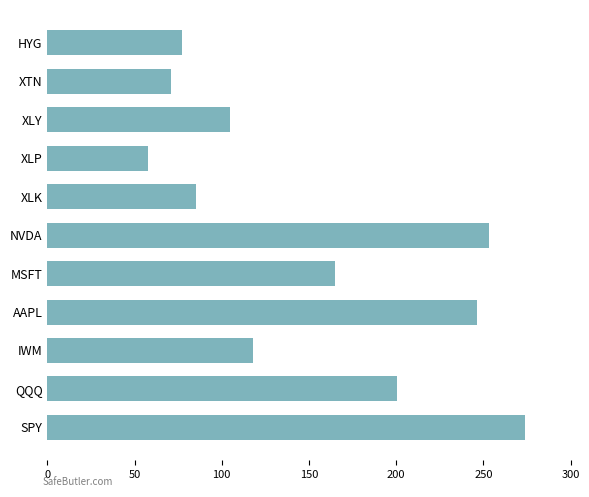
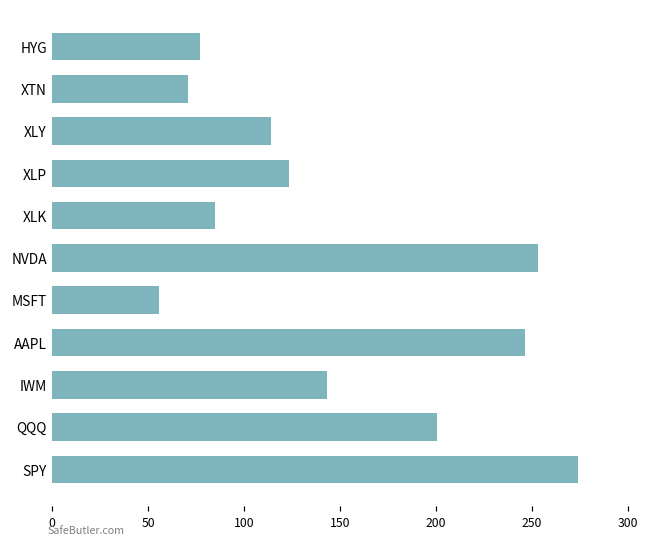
  {
    "HYG": 77,
    "XTN": 71,
-   "XLY": 105,
-   "XLP": 58,
+   "XLY": 114,
+   "XLP": 123,
    "XLK": 85,
    "NVDA": 253,
-   "MSFT": 165,
+   "MSFT": 56,
    "AAPL": 246,
-   "IWM": 118,
+   "IWM": 143,
    "QQQ": 200,
    "SPY": 274
  }
